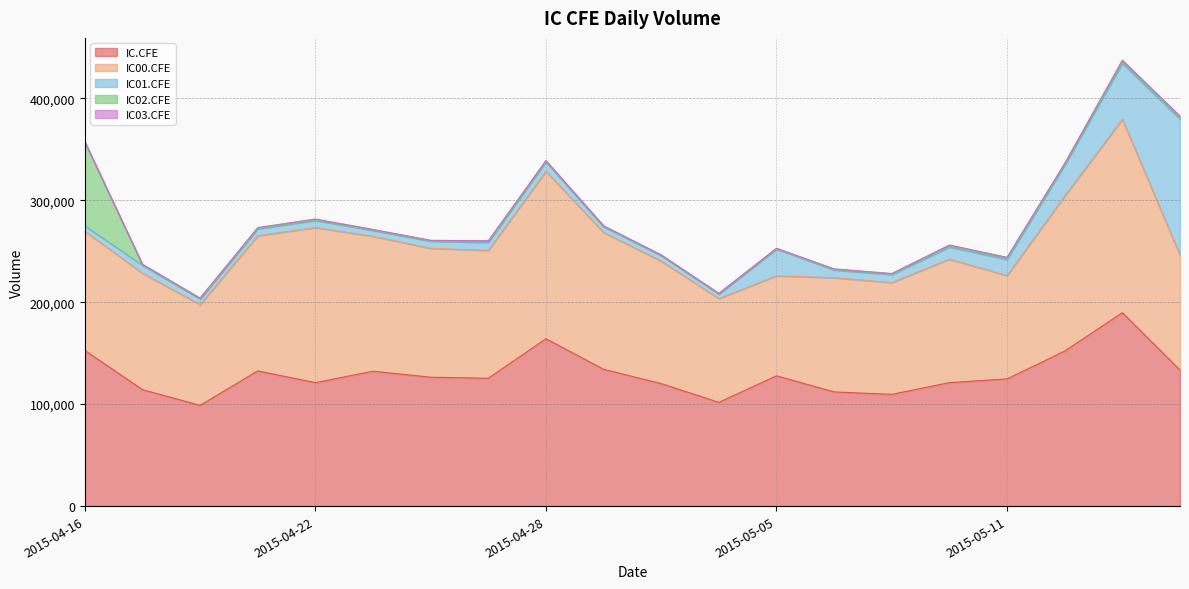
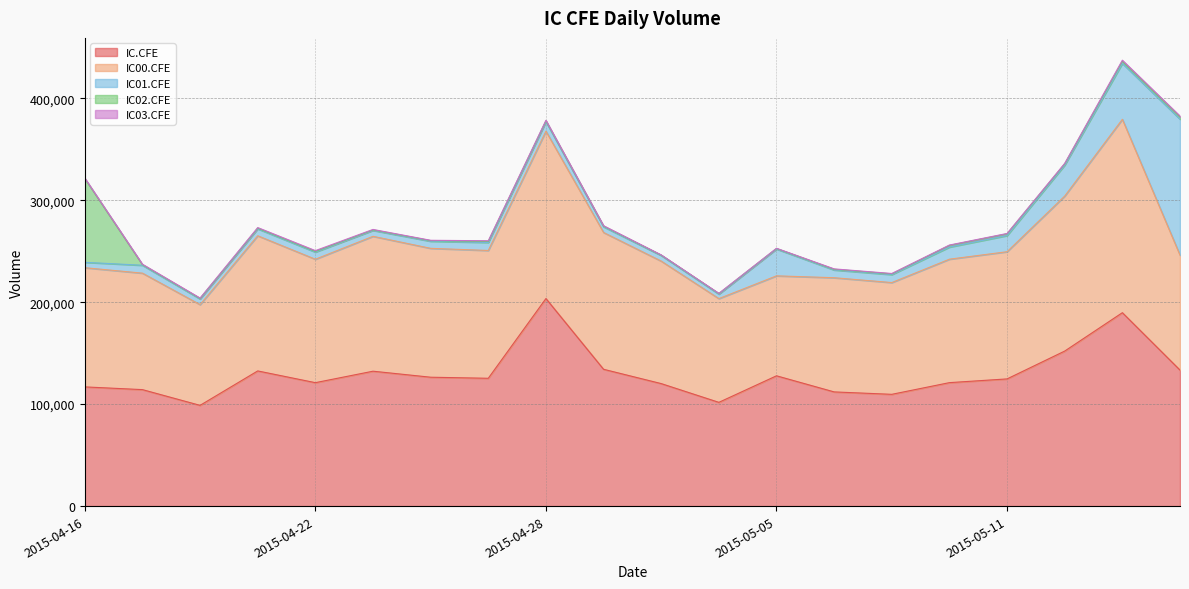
  {
    "IC.CFE": {
-     "2015-04-16": "153,000",
+     "2015-04-16": "117,000",
      "2015-04-22": "121,000",
-     "2015-04-28": "164,000",
+     "2015-04-28": "204,000",
      "2015-05-05": "128,000",
      "2015-05-11": "125,000"
    },
    "IC00.CFE": {
      "2015-04-16": "117,000",
-     "2015-04-22": "152,000",
+     "2015-04-22": "121,000",
      "2015-04-28": "164,000",
      "2015-05-05": "98,000",
-     "2015-05-11": "101,000"
+     "2015-05-11": "125,000"
    },
    "IC01.CFE": {
      "2015-04-16": "5,000"
    }
  }
